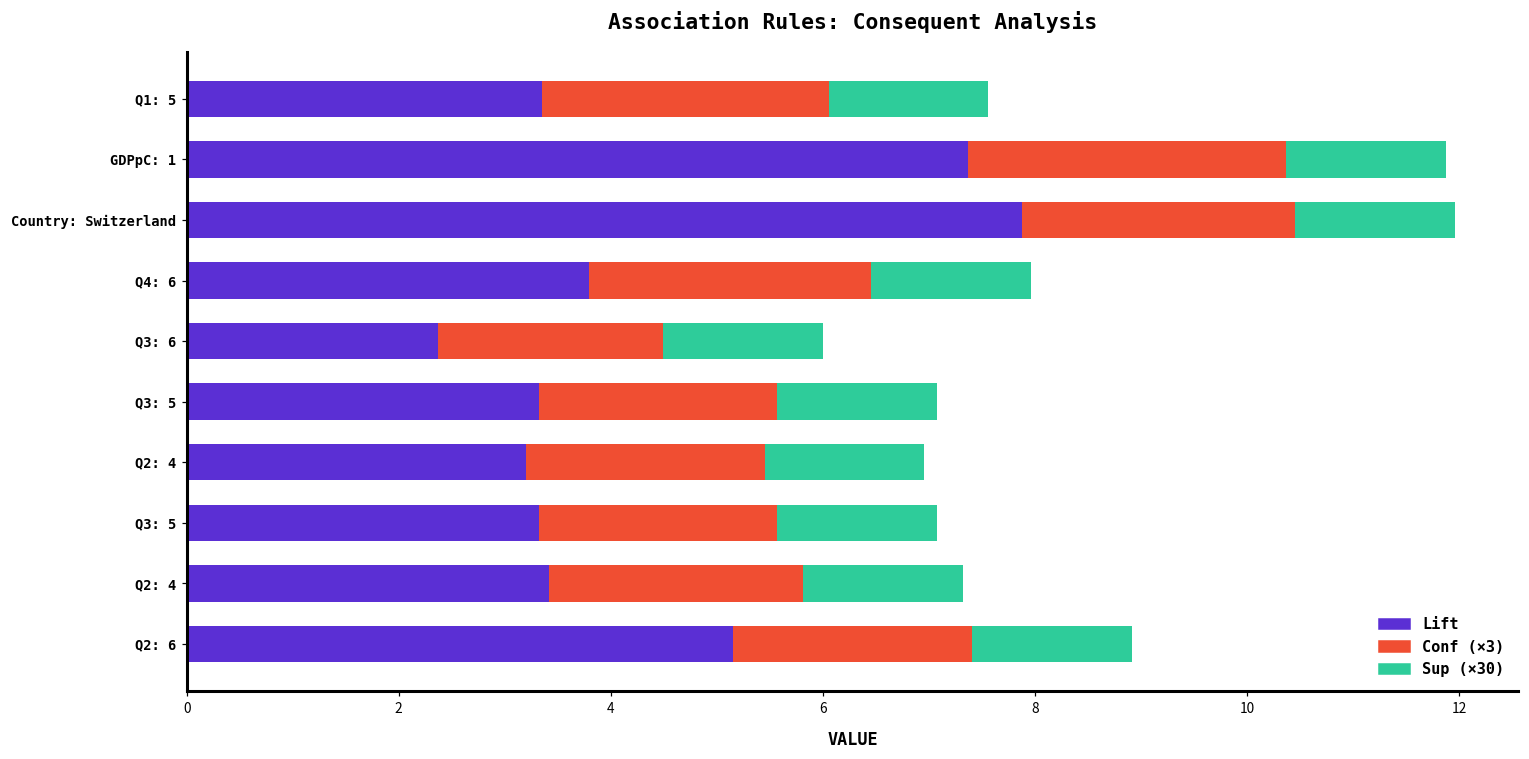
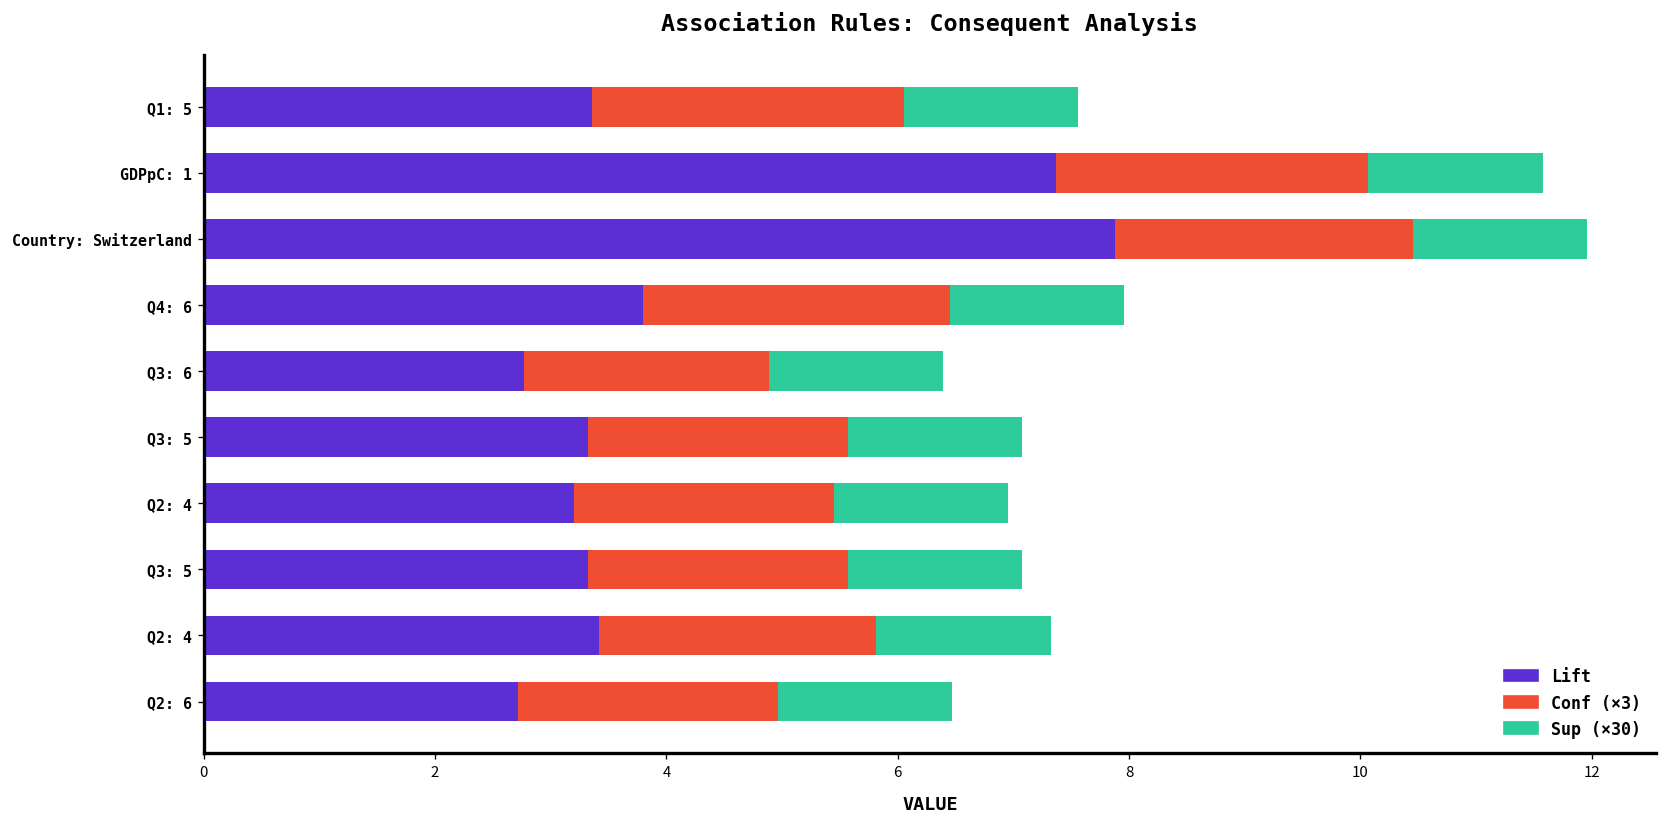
  {
    "Lift": {
      "Q1: 5": 3.4,
      "GDPpC: 1": 7.4,
      "Country: Switzerland": 7.9,
      "Q4: 6": 3.8,
-     "Q3: 6": 2.4,
-     "Q2: 6": 5.2
+     "Q3: 6": 2.8,
+     "Q2: 6": 2.7
    },
    "Conf (×3)": {
      "Q1: 5": 2.7,
-     "GDPpC: 1": 3.0,
+     "GDPpC: 1": 2.7,
      "Country: Switzerland": 2.6,
      "Q4: 6": 2.7,
      "Q3: 6": 2.1,
      "Q2: 6": 2.3
    },
    "Sup (×30)": {
      "Q1: 5": 1.5,
      "GDPpC: 1": 1.5,
      "Country: Switzerland": 1.5,
      "Q4: 6": 1.5,
      "Q3: 6": 1.5,
      "Q2: 6": 1.5
    }
  }
